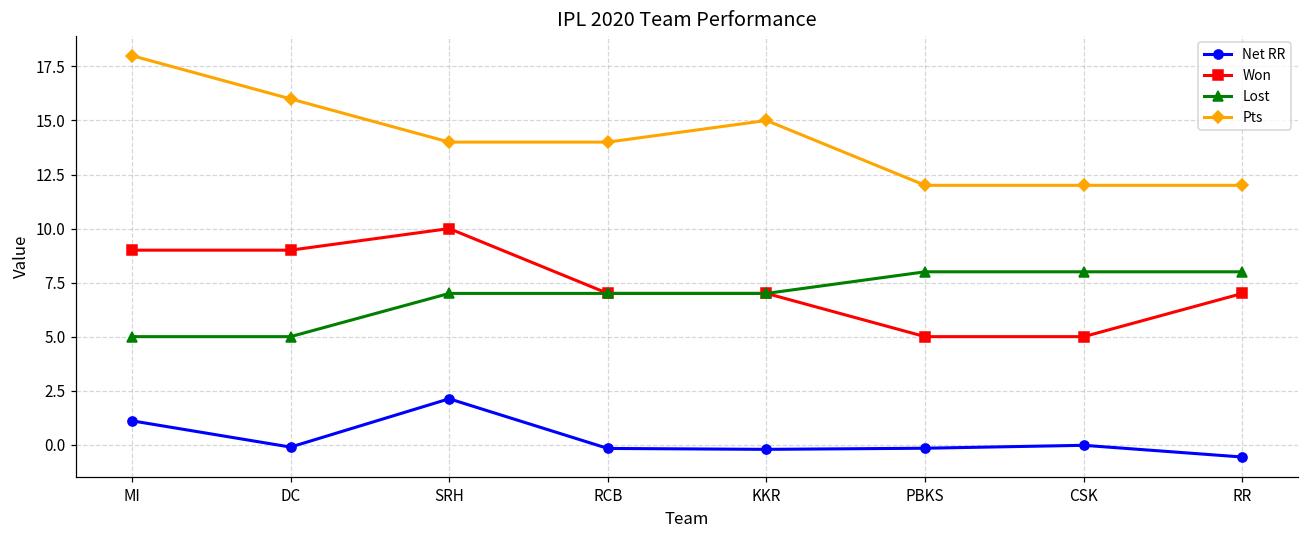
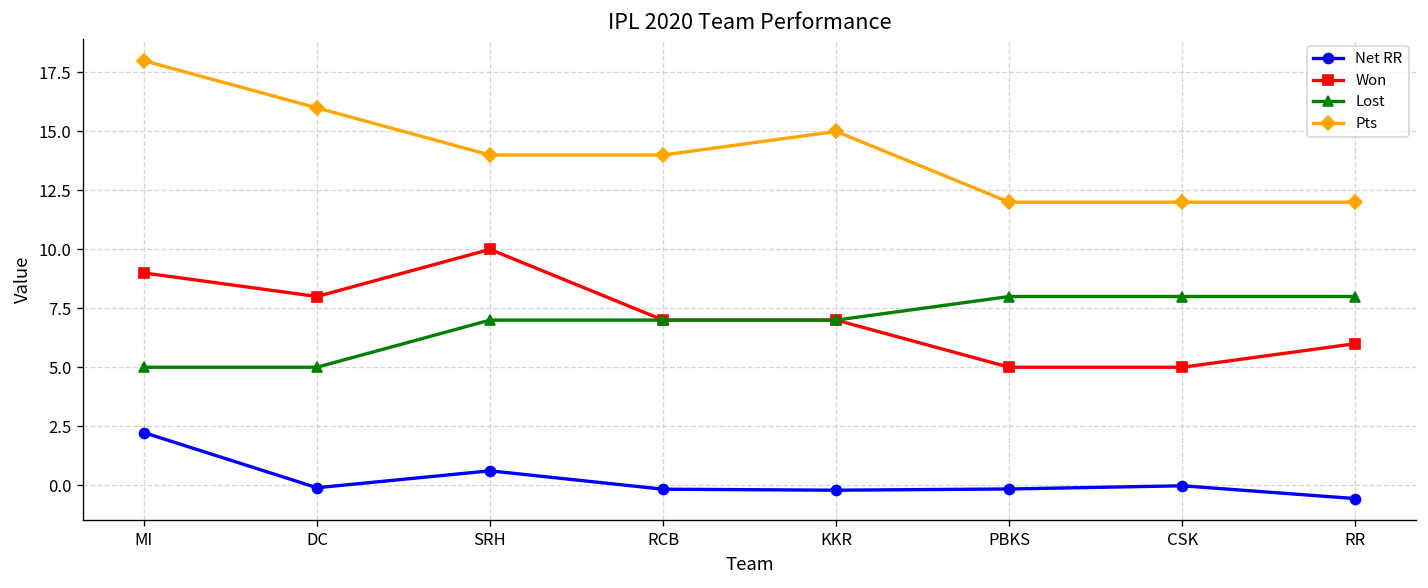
  {
    "Net RR": {
-     "MI": 1.1,
+     "MI": 2.2,
      "DC": -0.1,
-     "SRH": 2.1,
+     "SRH": 0.6,
      "RCB": -0.2,
      "KKR": -0.2,
      "PBKS": -0.2,
      "CSK": 0.0,
      "RR": -0.6
    },
    "Won": {
      "MI": 9,
-     "DC": 9,
+     "DC": 8,
      "SRH": 10,
      "PBKS": 5,
      "CSK": 5,
-     "RR": 7
+     "RR": 6
    },
    "Lost": {
      "MI": 5.0,
      "DC": 5.0,
      "SRH": 7.0,
      "PBKS": 8.0,
      "CSK": 8.0,
      "RR": 8.0
    },
    "Pts": {
      "MI": 18.0,
      "DC": 16.0,
      "SRH": 14.0,
      "RCB": 14.0,
      "KKR": 15.0,
      "PBKS": 12.0,
      "CSK": 12.0,
      "RR": 12.0
    }
  }
